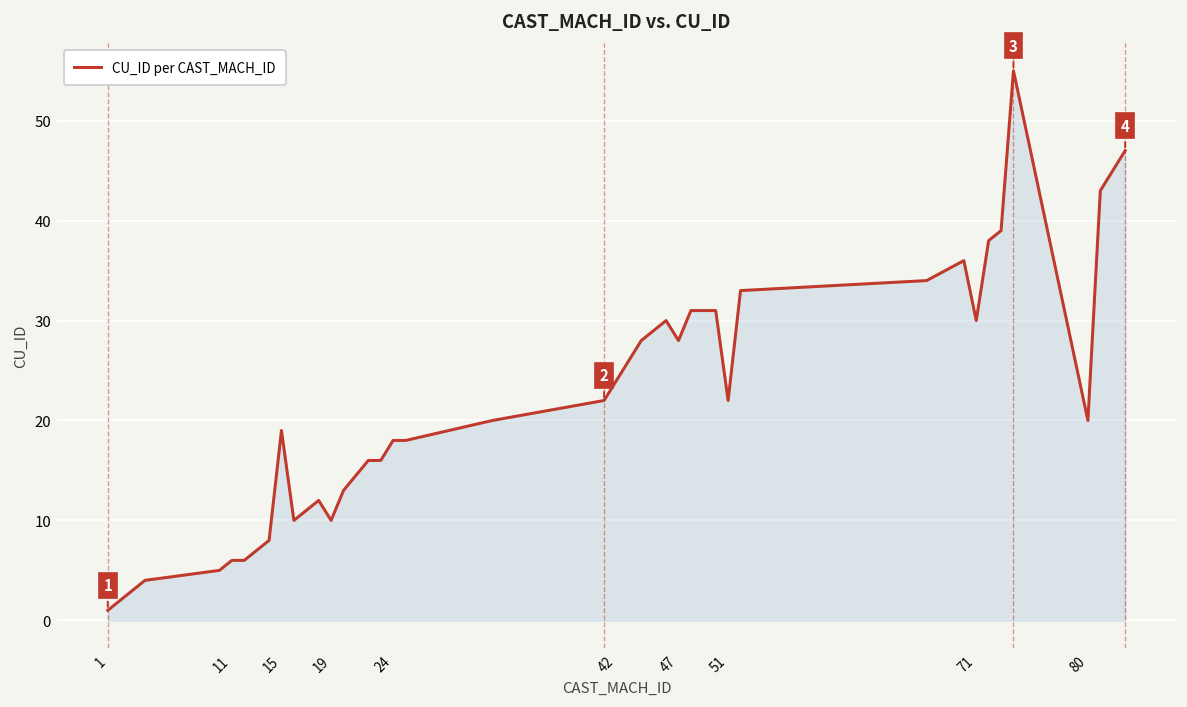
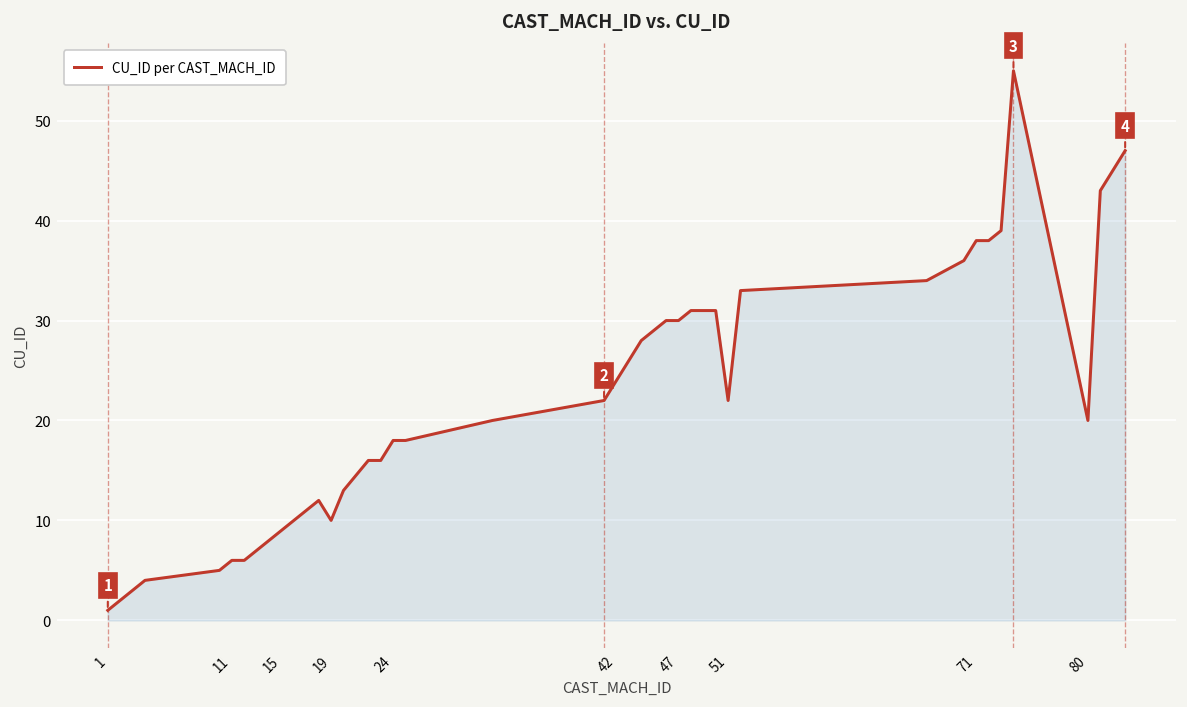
  {
    "11": 6,
-   "15": 19,
+   "15": 9,
    "19": 10,
    "24": 18,
    "42": 24,
-   "47": 28,
+   "47": 30,
    "51": 22,
-   "71": 30,
+   "71": 38,
    "80": 20
  }
